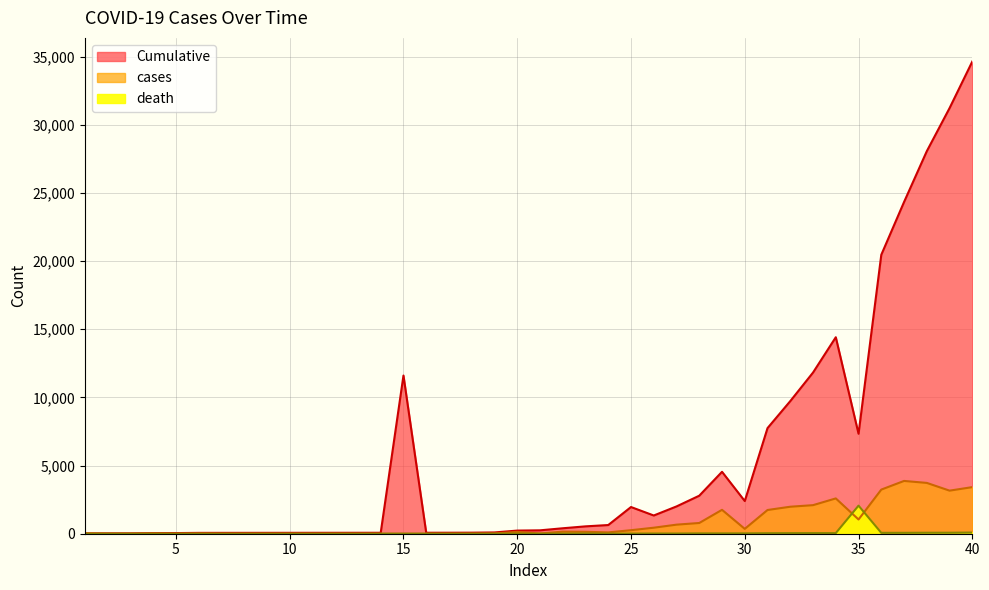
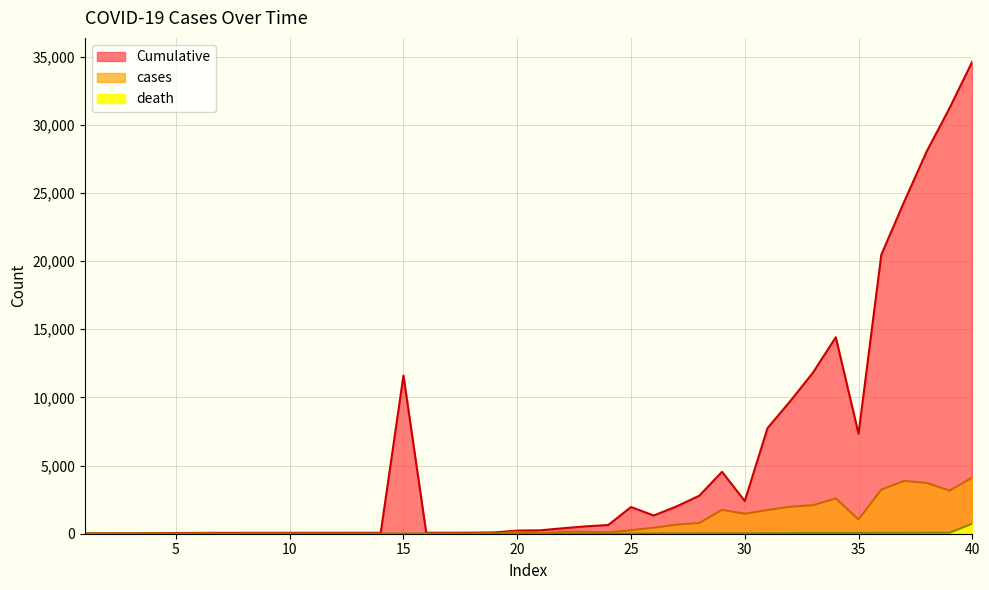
  {
    "Cumulative": {
      "15": "11,600",
      "25": "2,000",
      "30": "2,400",
      "35": "7,300",
      "40": "34,600"
    },
    "cases": {
      "25": "300",
-     "30": "400",
+     "30": "1,500",
      "35": "1,000",
-     "40": "3,400"
+     "40": "4,100"
    },
    "death": {
      "25": "0",
      "30": "0",
-     "35": "2,100",
-     "40": "100"
+     "35": "100",
+     "40": "700"
    }
  }
